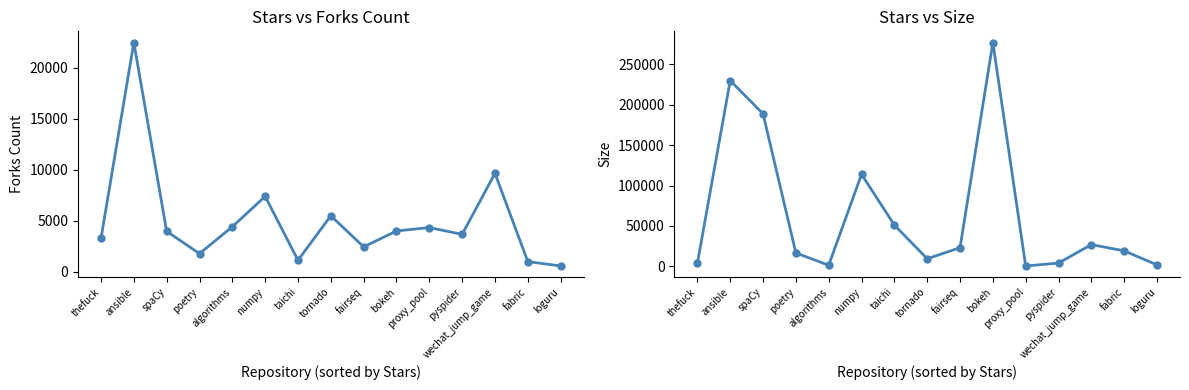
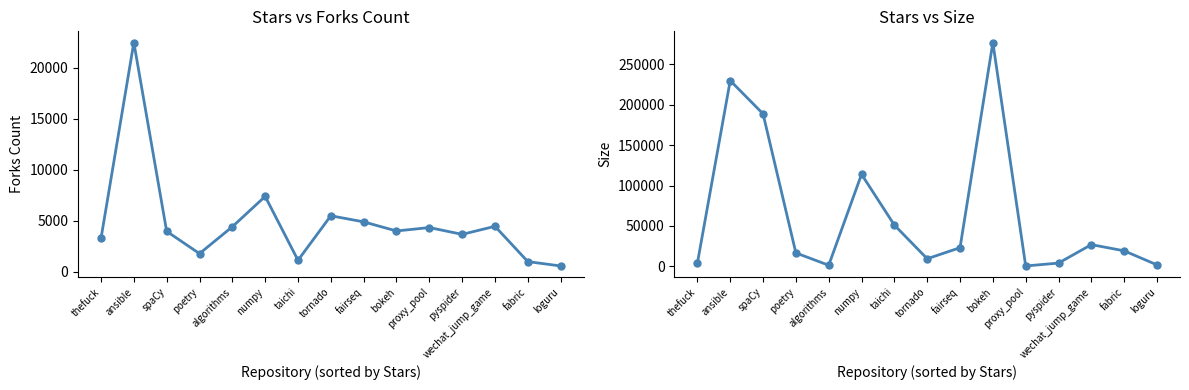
  {
    "Stars vs Forks Count": {
      "thefuck": 3300,
      "ansible": 22500,
      "spaCy": 4000,
      "poetry": 1800,
      "algorithms": 4400,
      "numpy": 7400,
      "taichi": 1100,
      "tornado": 5500,
-     "fairseq": 2400,
+     "fairseq": 4900,
      "bokeh": 4000,
      "proxy_pool": 4300,
      "pyspider": 3700,
-     "wechat_jump_game": 9600,
+     "wechat_jump_game": 4400,
      "fabric": 1000,
      "loguru": 600
    },
    "Stars vs Size": {
      "thefuck": 0,
      "ansible": 230000,
      "spaCy": 190000,
      "poetry": 20000,
      "algorithms": 0,
      "numpy": 110000,
      "taichi": 50000,
      "tornado": 10000,
      "fairseq": 20000,
      "bokeh": 280000,
      "proxy_pool": 0,
      "pyspider": 0,
      "wechat_jump_game": 30000,
      "fabric": 20000,
      "loguru": 0
    }
  }
